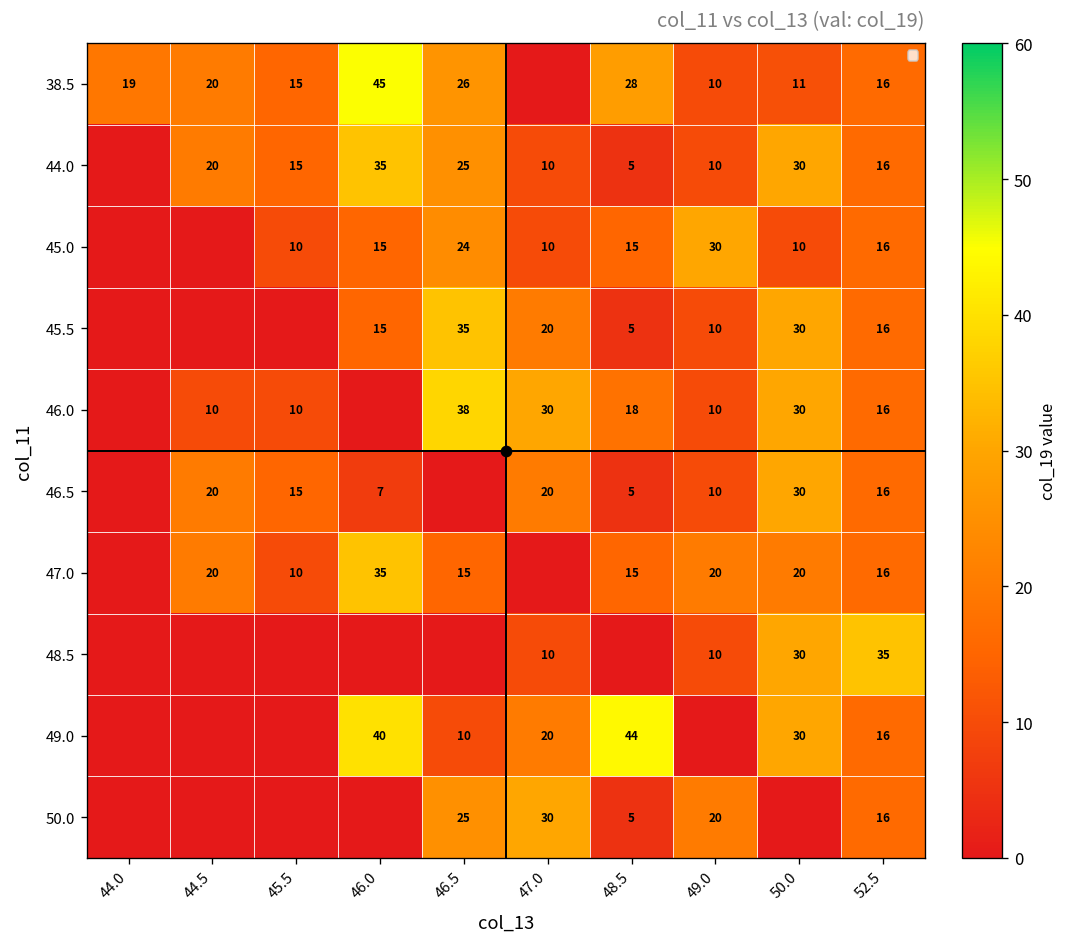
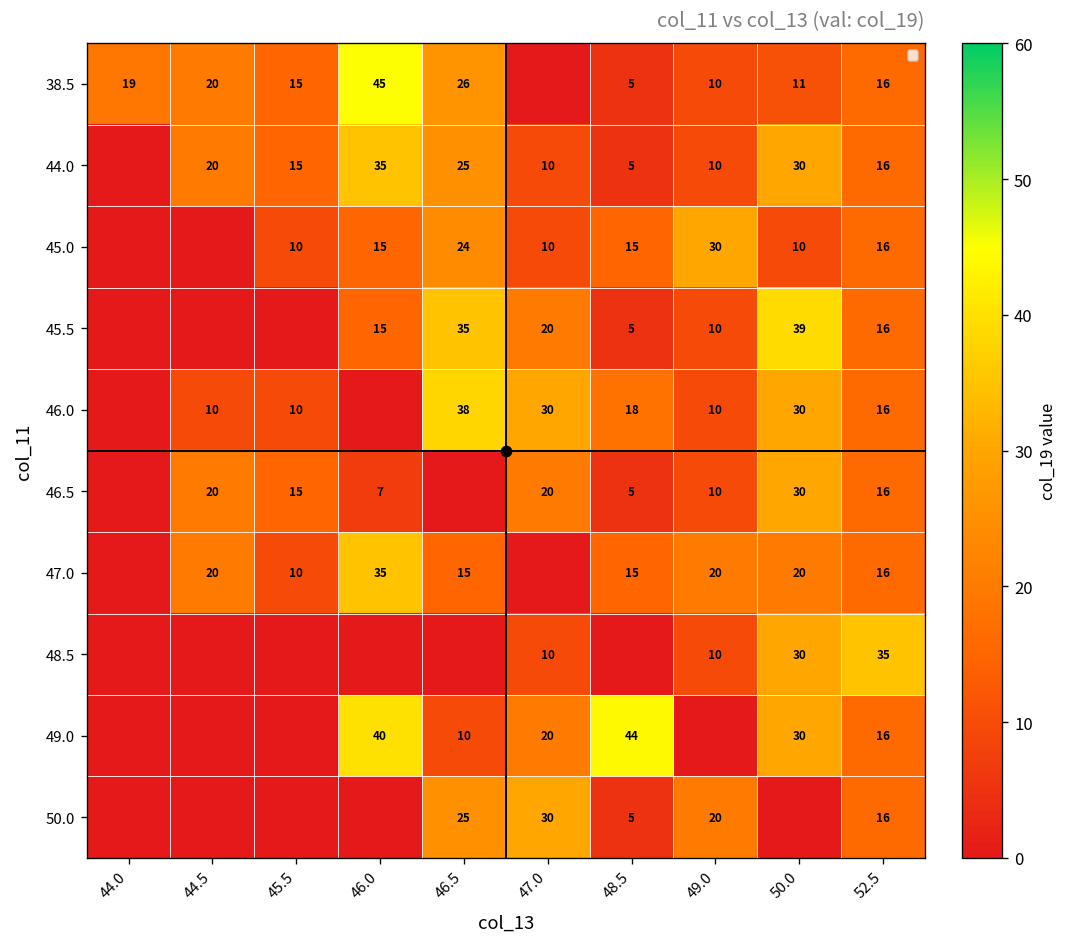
  {
    "38.5": {
      "44.0": 19,
      "44.5": 20,
      "45.5": 15,
      "46.0": 45,
      "46.5": 26,
-     "48.5": 28,
+     "48.5": 5,
      "49.0": 10,
      "50.0": 11,
      "52.5": 16
    },
    "44.0": {
      "44.5": 20,
      "45.5": 15,
      "46.0": 35,
      "46.5": 25,
      "47.0": 10,
      "48.5": 5,
      "49.0": 10,
      "50.0": 30,
      "52.5": 16
    },
    "45.0": {
      "45.5": 10,
      "46.0": 15,
      "46.5": 24,
      "47.0": 10,
      "48.5": 15,
      "49.0": 30,
      "50.0": 10,
      "52.5": 16
    },
    "45.5": {
      "46.0": 15,
      "46.5": 35,
      "47.0": 20,
      "48.5": 5,
      "49.0": 10,
-     "50.0": 30,
+     "50.0": 39,
      "52.5": 16
    },
    "46.0": {
      "44.5": 10,
      "45.5": 10,
      "46.5": 38,
      "47.0": 30,
      "48.5": 18,
      "49.0": 10,
      "50.0": 30,
      "52.5": 16
    },
    "46.5": {
      "44.5": 20,
      "45.5": 15,
      "46.0": 7,
      "47.0": 20,
      "48.5": 5,
      "49.0": 10,
      "50.0": 30,
      "52.5": 16
    },
    "47.0": {
      "44.5": 20,
      "45.5": 10,
      "46.0": 35,
      "46.5": 15,
      "48.5": 15,
      "49.0": 20,
      "50.0": 20,
      "52.5": 16
    },
    "48.5": {
      "47.0": 10,
      "49.0": 10,
      "50.0": 30,
      "52.5": 35
    },
    "49.0": {
      "46.0": 40,
      "46.5": 10,
      "47.0": 20,
      "48.5": 44,
      "50.0": 30,
      "52.5": 16
    },
    "50.0": {
      "46.5": 25,
      "47.0": 30,
      "48.5": 5,
      "49.0": 20,
      "52.5": 16
    }
  }
